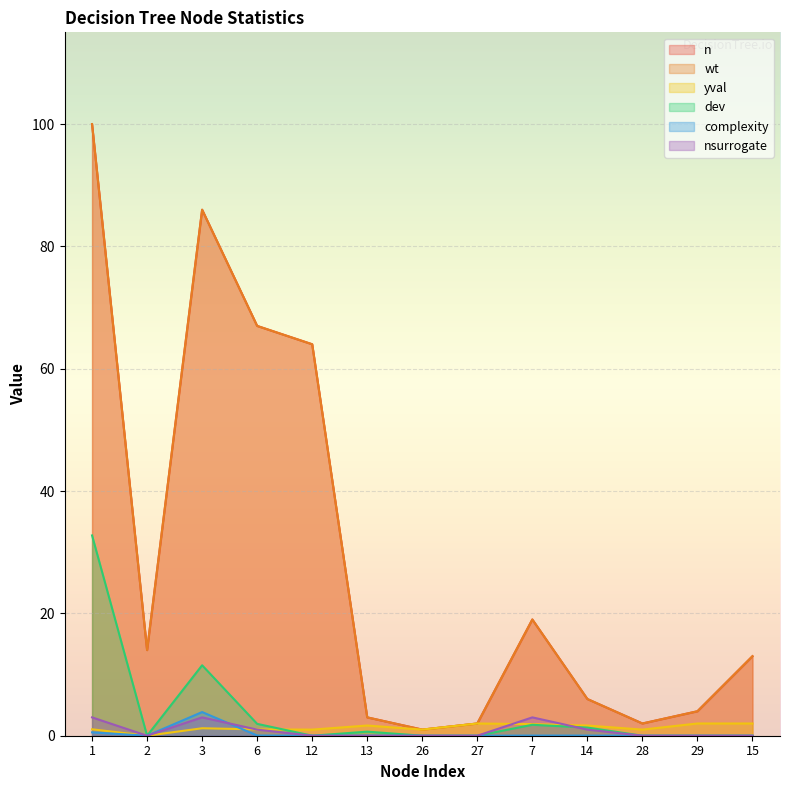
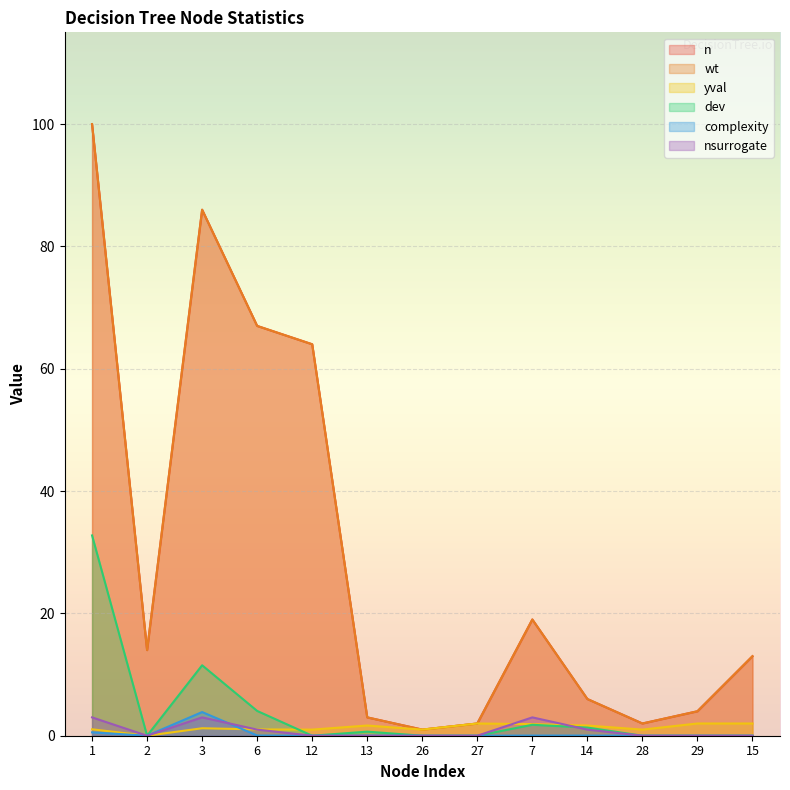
  {
    "dev": {
      "1": 33,
      "3": 12,
-     "6": 2,
+     "6": 4,
      "13": 1
    },
    "complexity": {
      "1": 1,
      "3": 4,
      "6": 0,
      "7": 0,
      "14": 0
    },
    "nsurrogate": {
      "1": 3,
      "3": 3,
      "7": 3
    }
  }
